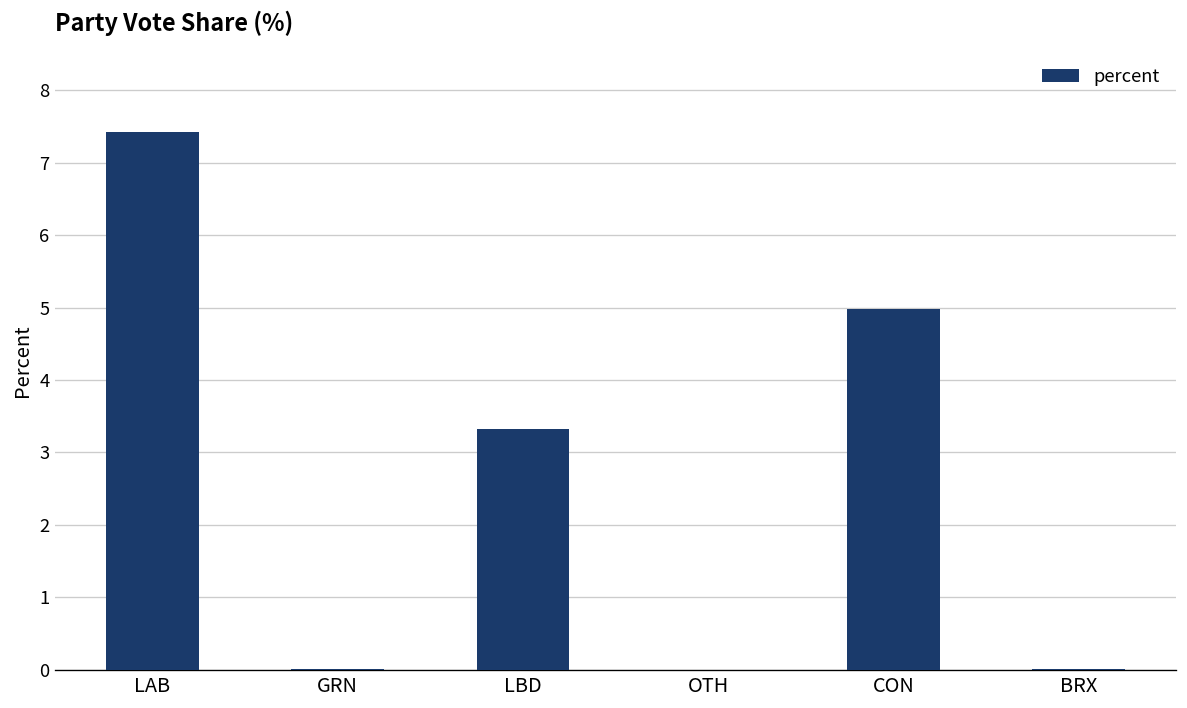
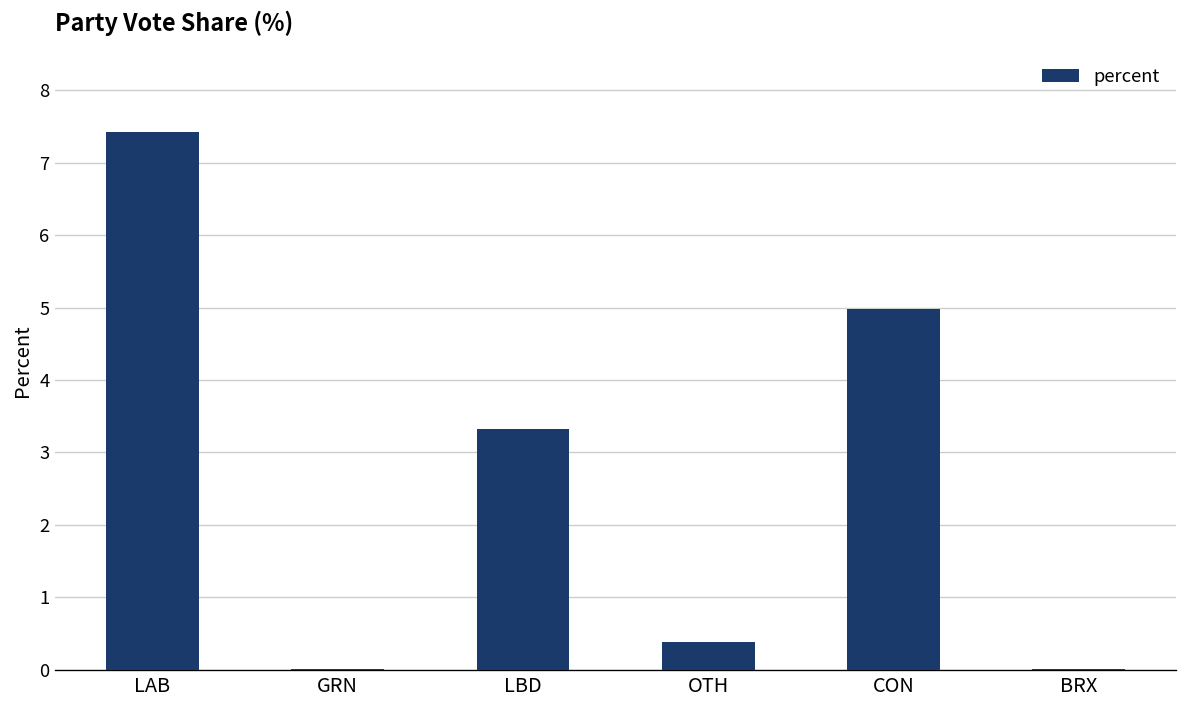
  {
    "LAB": 7.4,
    "LBD": 3.3,
-   "OTH": 0.0,
+   "OTH": 0.4,
    "CON": 5.0
  }
